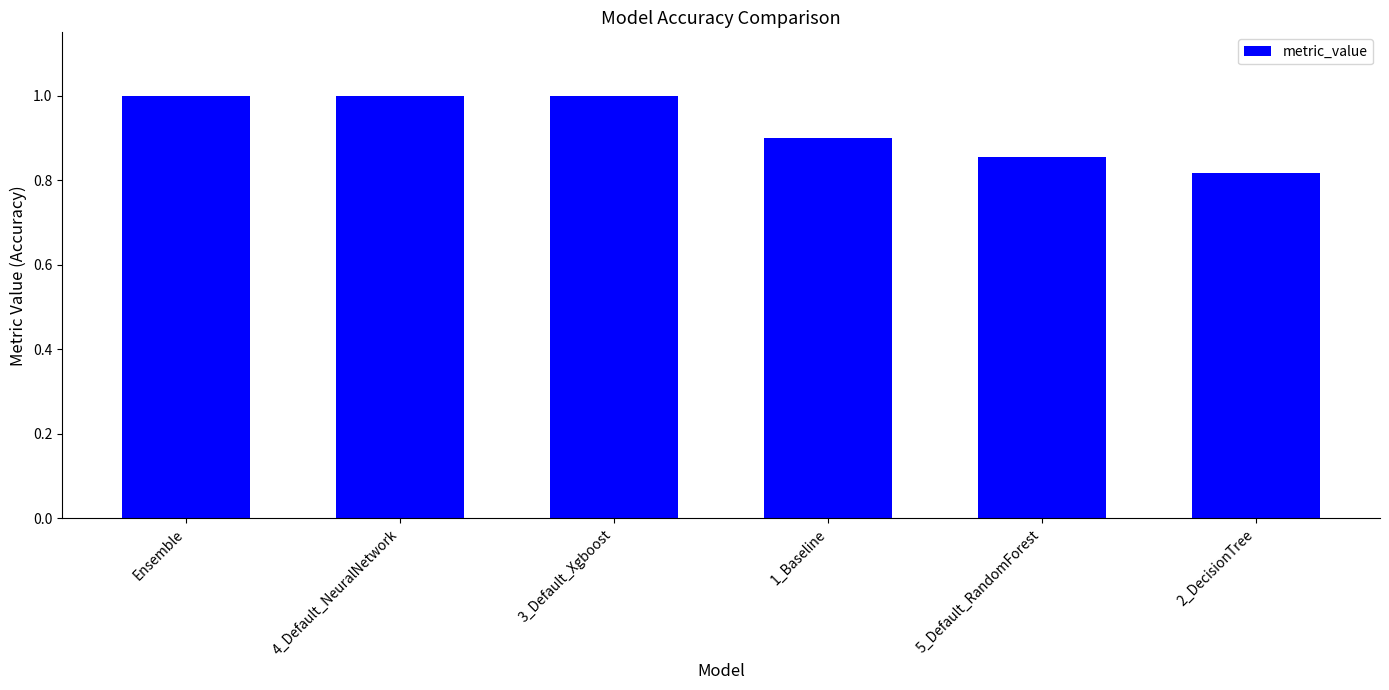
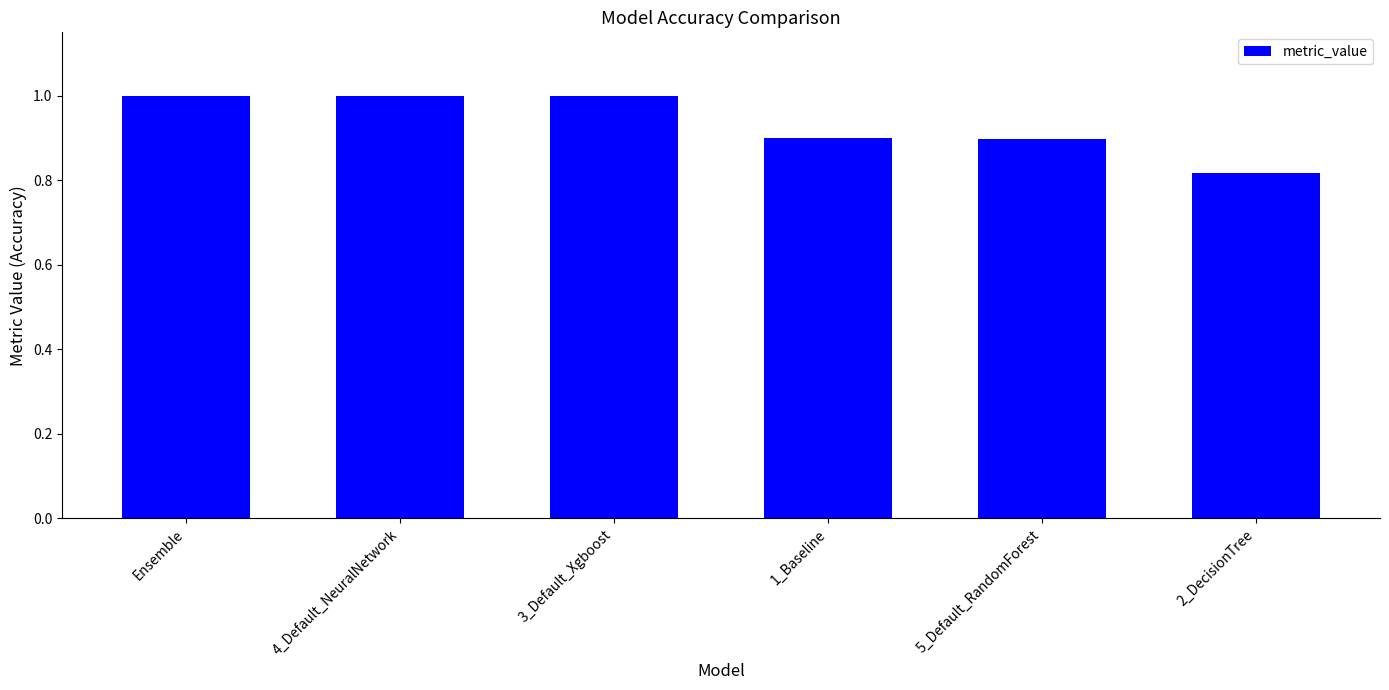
  {
    "Ensemble": 1.00,
    "4_Default_NeuralNetwork": 1.00,
    "3_Default_Xgboost": 1.00,
    "1_Baseline": 0.90,
-   "5_Default_RandomForest": 0.86,
+   "5_Default_RandomForest": 0.90,
    "2_DecisionTree": 0.82
  }
